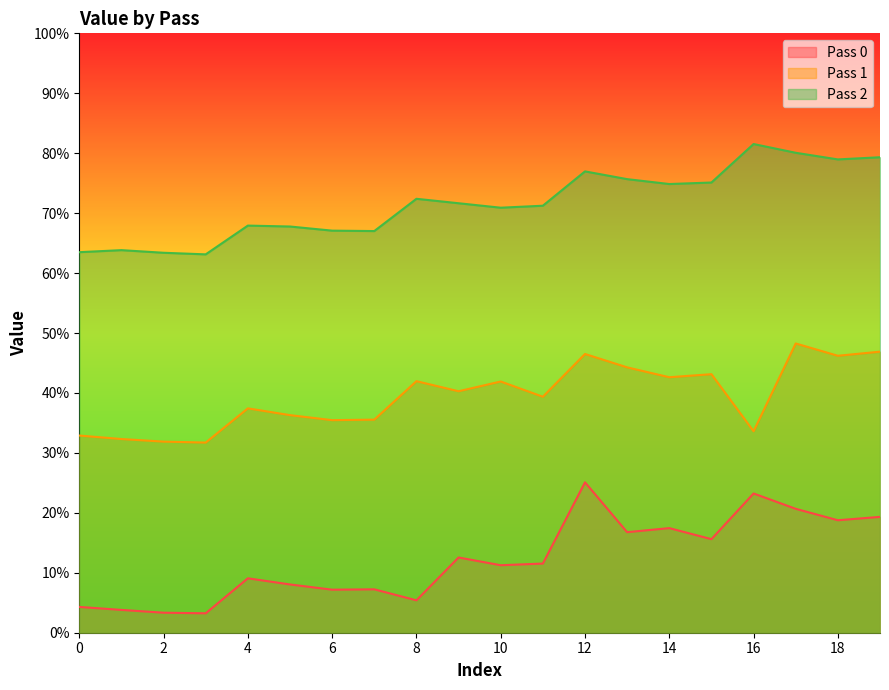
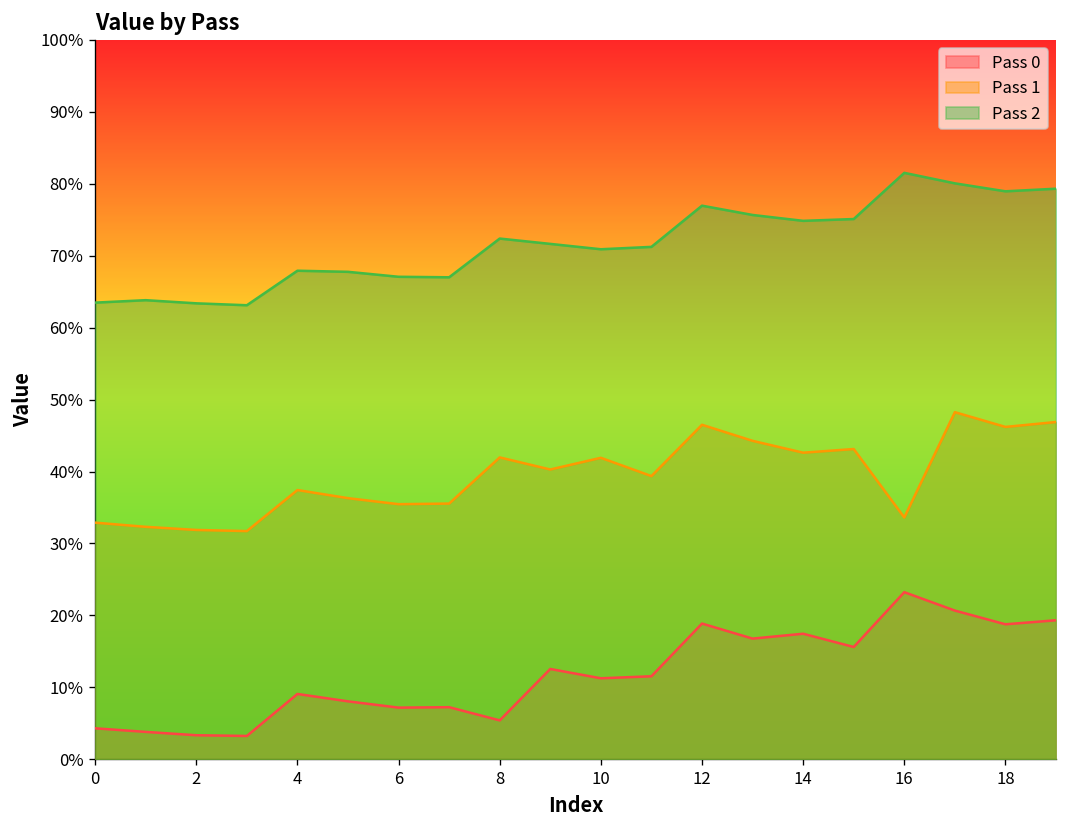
  {
    "Pass 0": {
      "0": "4%",
      "2": "3%",
      "4": "9%",
      "6": "7%",
      "8": "5%",
      "10": "11%",
-     "12": "25%",
+     "12": "19%",
      "14": "17%",
      "16": "23%",
      "18": "19%"
    },
    "Pass 1": {
      "0": "33%",
      "2": "32%",
      "4": "37%",
      "6": "35%",
      "8": "42%",
      "10": "42%",
      "12": "47%",
      "14": "43%",
      "16": "34%",
      "18": "46%"
    },
    "Pass 2": {
      "0": "63%",
      "2": "63%",
      "4": "68%",
      "6": "67%",
      "8": "72%",
      "10": "71%",
      "12": "77%",
      "14": "75%",
      "16": "82%",
      "18": "79%"
    }
  }
